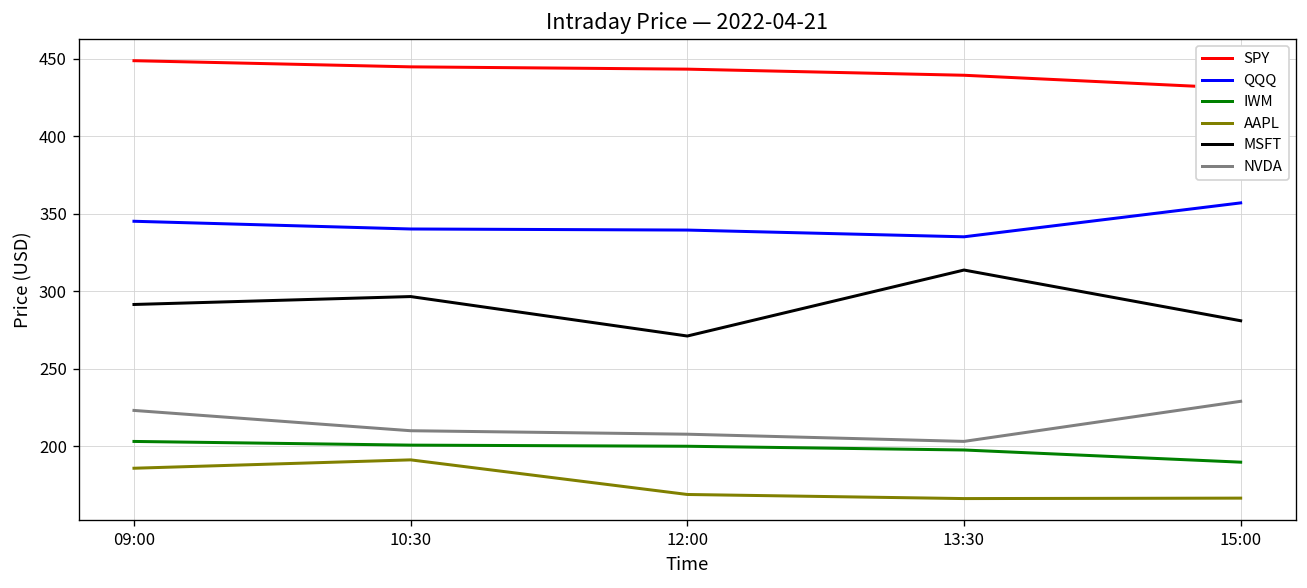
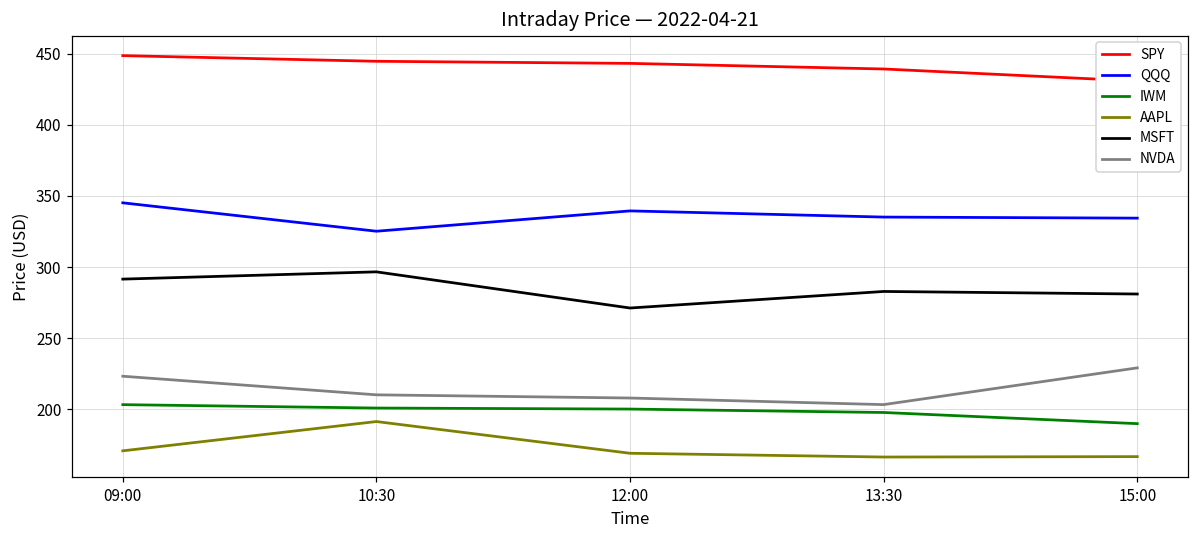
  {
    "SPY": {
      "09:00": 449,
      "10:30": 445,
      "12:00": 443,
      "13:30": 439
    },
    "QQQ": {
      "09:00": 345,
-     "10:30": 340,
+     "10:30": 325,
      "12:00": 339,
      "13:30": 335,
-     "15:00": 357
+     "15:00": 334
    },
    "IWM": {
      "09:00": 203,
      "10:30": 201,
      "12:00": 200,
      "13:30": 198,
      "15:00": 190
    },
    "AAPL": {
-     "09:00": 186,
+     "09:00": 171,
      "10:30": 191,
      "12:00": 169,
      "13:30": 166,
      "15:00": 167
    },
    "MSFT": {
      "09:00": 291,
      "10:30": 297,
      "12:00": 271,
-     "13:30": 314,
+     "13:30": 283,
      "15:00": 281
    },
    "NVDA": {
      "09:00": 223,
      "10:30": 210,
      "12:00": 208,
      "13:30": 203,
      "15:00": 229
    }
  }
